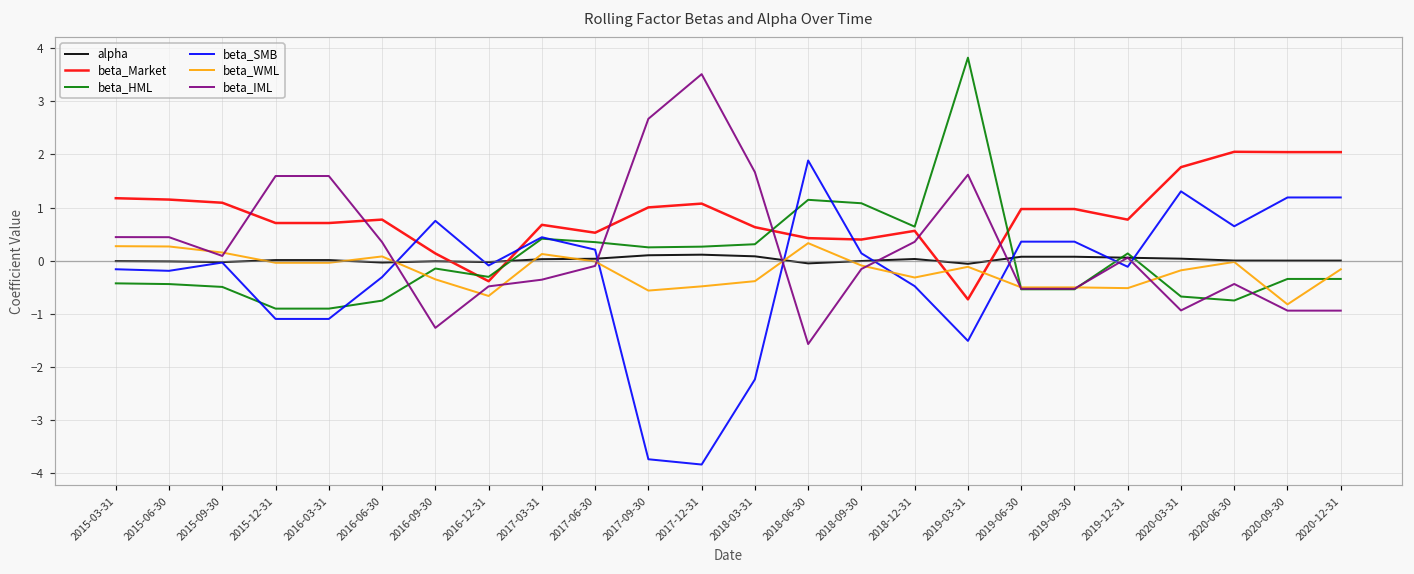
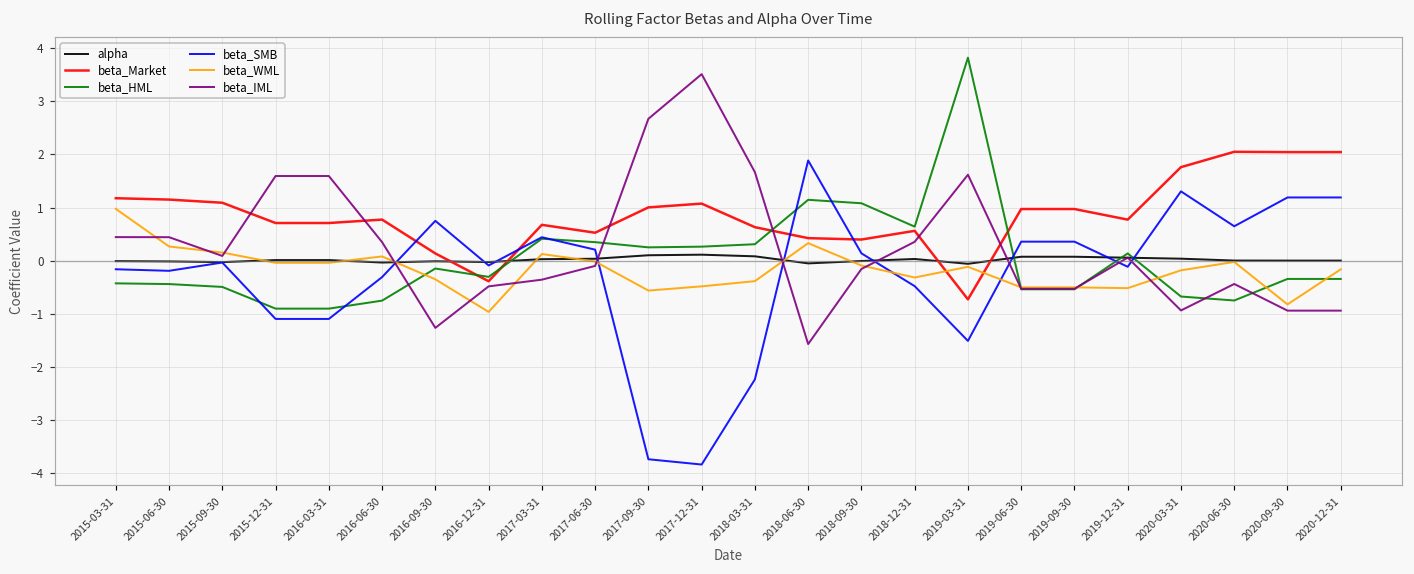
  {
    "alpha": {
      "2015-03-31": 0.0,
      "2015-06-30": 0.0,
      "2016-06-30": 0.0,
      "2016-09-30": 0.0,
      "2016-12-31": 0.0,
      "2017-03-31": 0.0,
      "2017-09-30": 0.1,
      "2017-12-31": 0.1,
      "2018-03-31": 0.1,
      "2018-06-30": 0.0,
      "2018-09-30": 0.0,
      "2018-12-31": 0.0,
      "2019-06-30": 0.1,
      "2019-09-30": 0.1,
      "2020-03-31": 0.0,
      "2020-09-30": 0.0,
      "2020-12-31": 0.0
    },
    "beta_Market": {
      "2015-03-31": 1.2,
      "2015-06-30": 1.2,
      "2015-09-30": 1.1,
      "2015-12-31": 0.7,
      "2016-03-31": 0.7,
      "2016-06-30": 0.8,
      "2016-09-30": 0.1,
      "2016-12-31": -0.4,
      "2017-03-31": 0.7,
      "2017-06-30": 0.5,
      "2017-09-30": 1.0,
      "2017-12-31": 1.1,
      "2018-03-31": 0.6,
      "2018-06-30": 0.4,
      "2018-09-30": 0.4,
      "2018-12-31": 0.6,
      "2019-03-31": -0.7,
      "2019-06-30": 1.0,
      "2019-09-30": 1.0,
      "2019-12-31": 0.8,
      "2020-03-31": 1.8,
      "2020-06-30": 2.1,
      "2020-09-30": 2.0,
      "2020-12-31": 2.0
    },
    "beta_HML": {
      "2015-03-31": -0.4,
      "2015-06-30": -0.4,
      "2015-09-30": -0.5,
      "2015-12-31": -0.9,
      "2016-03-31": -0.9,
      "2016-06-30": -0.8,
      "2016-09-30": -0.1,
      "2016-12-31": -0.3,
      "2017-06-30": 0.4,
      "2017-09-30": 0.3,
      "2017-12-31": 0.3,
      "2018-03-31": 0.3,
      "2018-06-30": 1.1,
      "2018-09-30": 1.1,
      "2018-12-31": 0.6,
      "2019-03-31": 3.8,
      "2019-12-31": 0.1,
      "2020-03-31": -0.7,
      "2020-06-30": -0.7,
      "2020-09-30": -0.3,
      "2020-12-31": -0.3
    },
    "beta_SMB": {
      "2015-03-31": -0.2,
      "2015-06-30": -0.2,
      "2015-12-31": -1.1,
      "2016-03-31": -1.1,
      "2016-06-30": -0.3,
      "2016-09-30": 0.8,
      "2016-12-31": -0.1,
      "2017-06-30": 0.2,
      "2017-09-30": -3.7,
      "2017-12-31": -3.8,
      "2018-03-31": -2.2,
      "2018-06-30": 1.9,
      "2018-09-30": 0.1,
      "2018-12-31": -0.5,
      "2019-03-31": -1.5,
      "2019-06-30": 0.4,
      "2019-09-30": 0.4,
      "2019-12-31": -0.1,
      "2020-03-31": 1.3,
      "2020-06-30": 0.6,
      "2020-09-30": 1.2,
      "2020-12-31": 1.2
    },
    "beta_WML": {
-     "2015-03-31": 0.3,
+     "2015-03-31": 1.0,
      "2015-06-30": 0.3,
      "2015-09-30": 0.2,
      "2016-06-30": 0.1,
      "2016-09-30": -0.3,
-     "2016-12-31": -0.7,
+     "2016-12-31": -1.0,
      "2017-03-31": 0.1,
      "2017-09-30": -0.6,
      "2017-12-31": -0.5,
      "2018-03-31": -0.4,
      "2018-06-30": 0.3,
      "2018-09-30": -0.1,
      "2018-12-31": -0.3,
      "2019-12-31": -0.5,
      "2020-03-31": -0.2,
      "2020-09-30": -0.8,
      "2020-12-31": -0.2
    },
    "beta_IML": {
      "2015-03-31": 0.4,
      "2015-06-30": 0.4,
      "2015-09-30": 0.1,
      "2015-12-31": 1.6,
      "2016-03-31": 1.6,
      "2016-06-30": 0.4,
      "2016-09-30": -1.3,
      "2016-12-31": -0.5,
      "2017-03-31": -0.4,
      "2017-06-30": -0.1,
      "2017-09-30": 2.7,
      "2017-12-31": 3.5,
      "2018-03-31": 1.7,
      "2018-06-30": -1.6,
      "2018-09-30": -0.2,
      "2018-12-31": 0.4,
      "2019-03-31": 1.6,
      "2020-03-31": -0.9,
      "2020-06-30": -0.4,
      "2020-09-30": -0.9,
      "2020-12-31": -0.9
    }
  }
